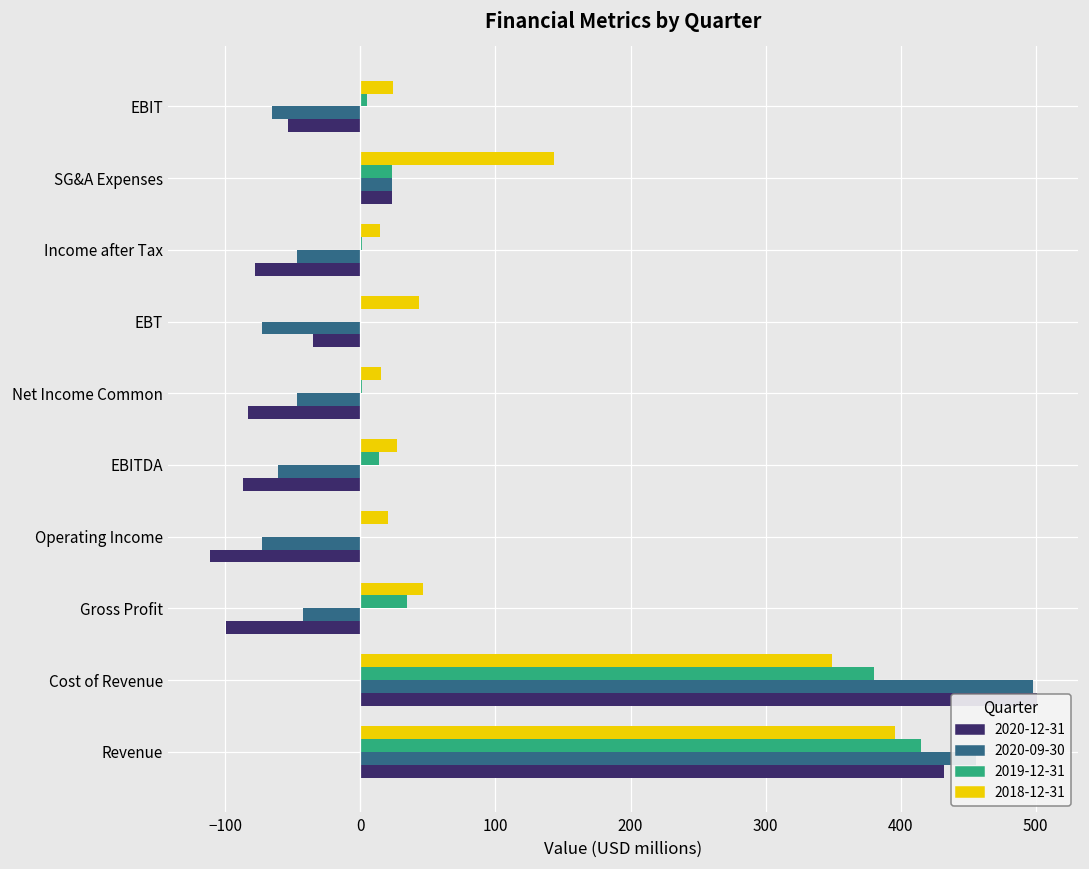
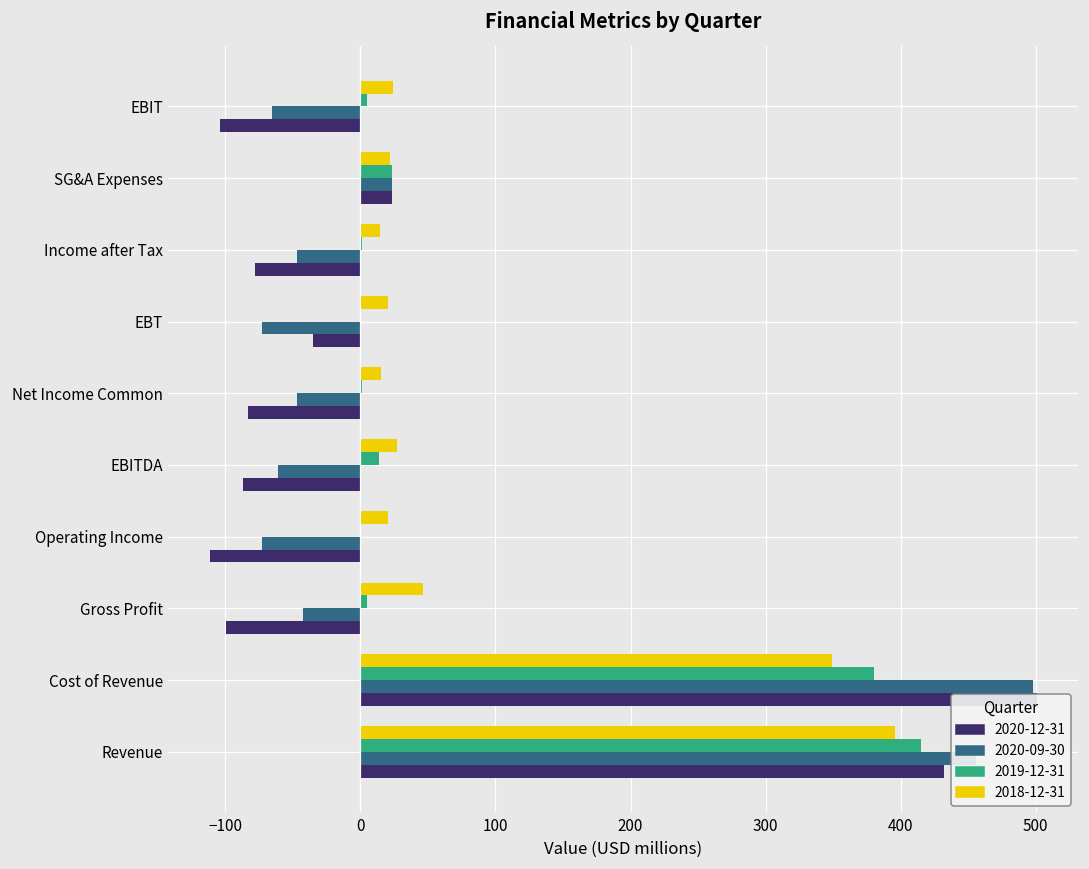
  {
    "2020-12-31": {
-     "EBIT": -54,
+     "EBIT": -104,
      "SG&A Expenses": 23,
      "Income after Tax": -78,
      "EBT": -35,
      "Net Income Common": -84,
      "EBITDA": -87,
      "Operating Income": -112,
      "Gross Profit": -100,
      "Revenue": 432
    },
    "2020-09-30": {
      "EBIT": -65,
      "SG&A Expenses": 23,
      "Income after Tax": -47,
      "EBT": -73,
      "Net Income Common": -47,
      "EBITDA": -61,
      "Operating Income": -73,
      "Gross Profit": -42,
      "Cost of Revenue": 498
    },
    "2019-12-31": {
      "EBIT": 5,
      "SG&A Expenses": 23,
      "EBITDA": 14,
-     "Gross Profit": 35,
+     "Gross Profit": 5,
      "Cost of Revenue": 380,
      "Revenue": 415
    },
    "2018-12-31": {
      "EBIT": 24,
-     "SG&A Expenses": 144,
+     "SG&A Expenses": 22,
      "Income after Tax": 15,
-     "EBT": 43,
+     "EBT": 20,
      "Net Income Common": 15,
      "EBITDA": 27,
      "Operating Income": 20,
      "Gross Profit": 47,
      "Cost of Revenue": 350,
      "Revenue": 396
    }
  }
